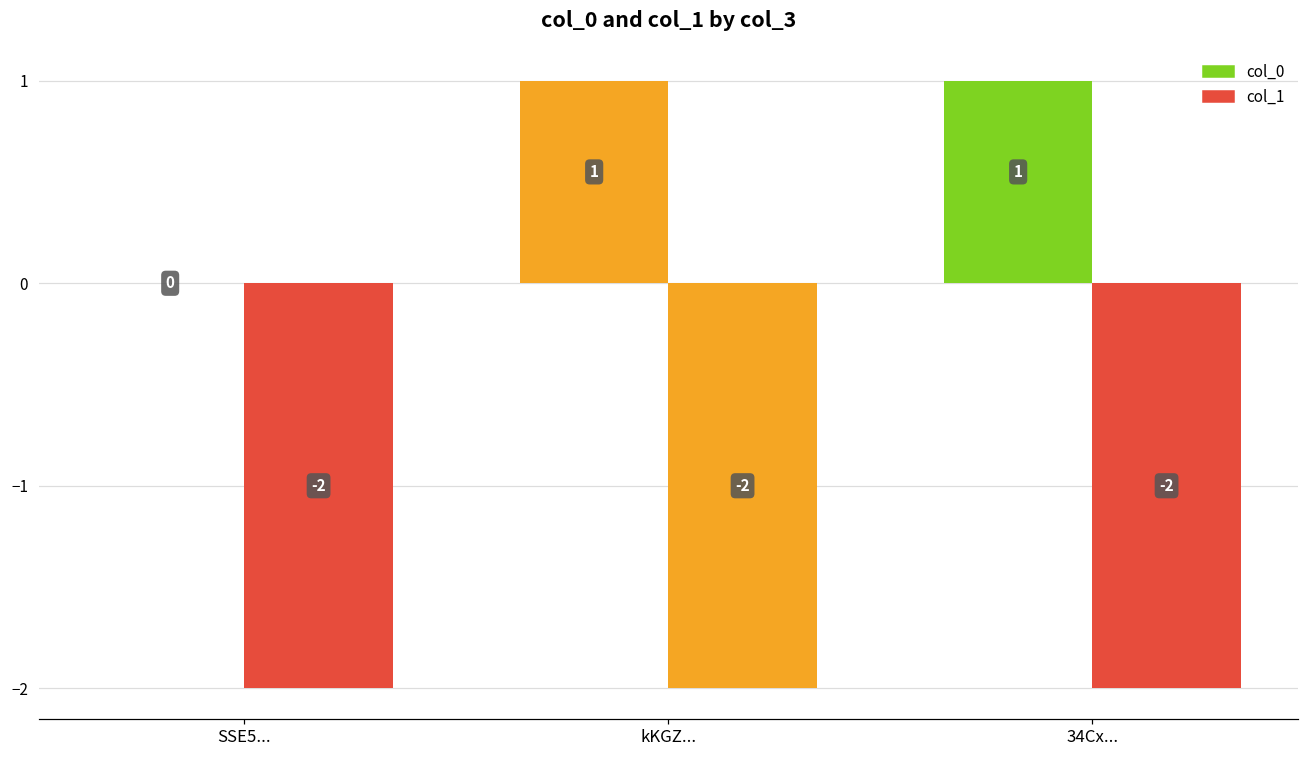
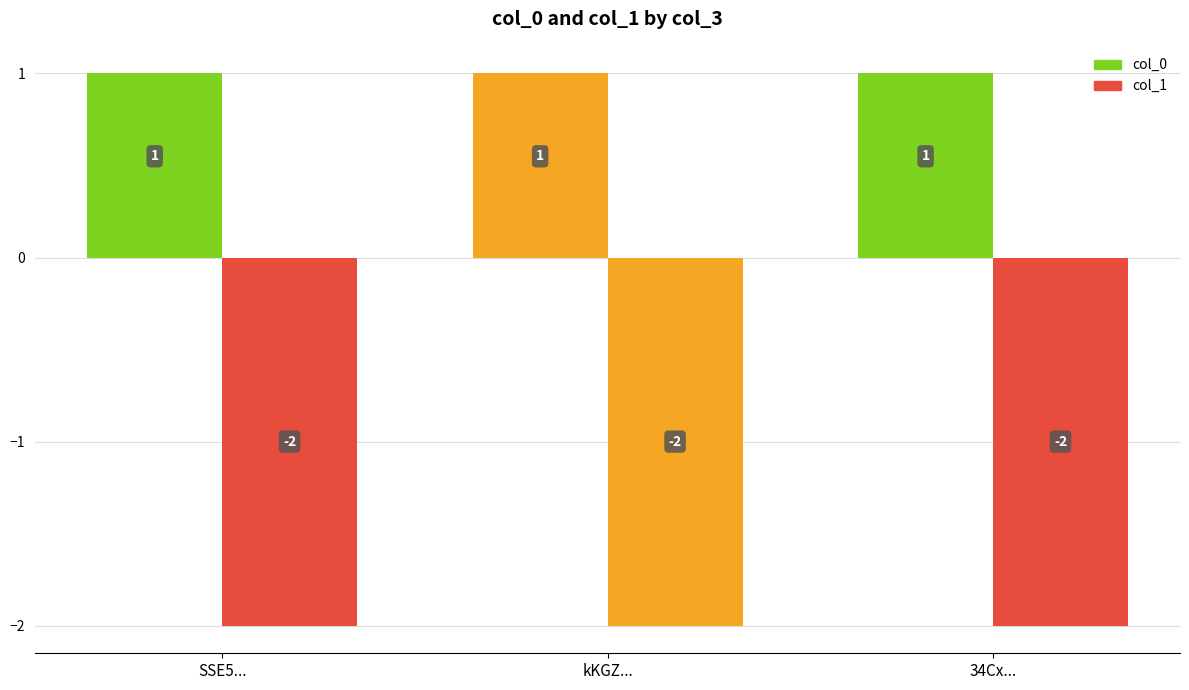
  {
    "col_0": {
-     "SSE5...": 0
+     "SSE5...": 1
    }
  }
